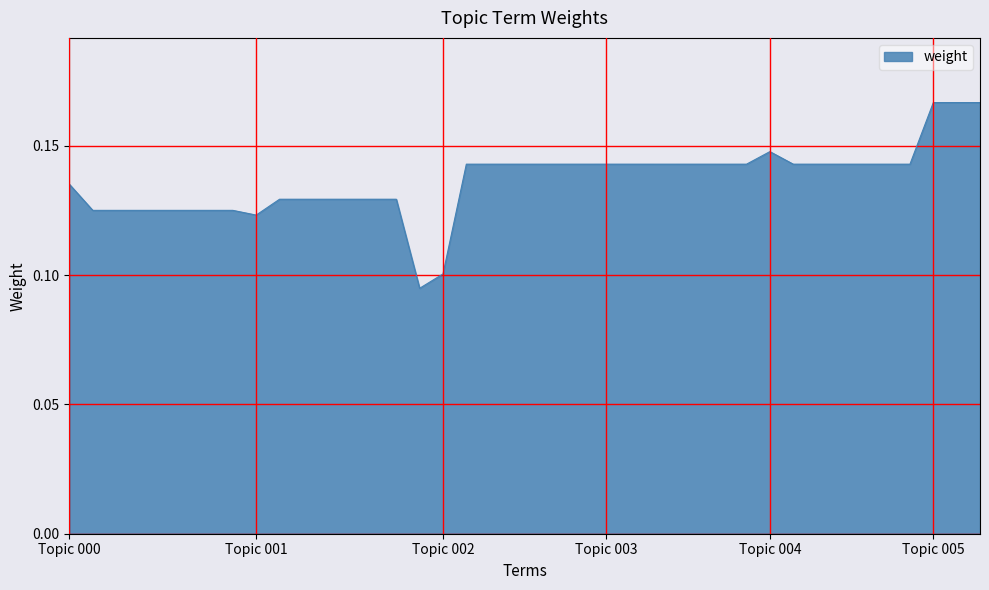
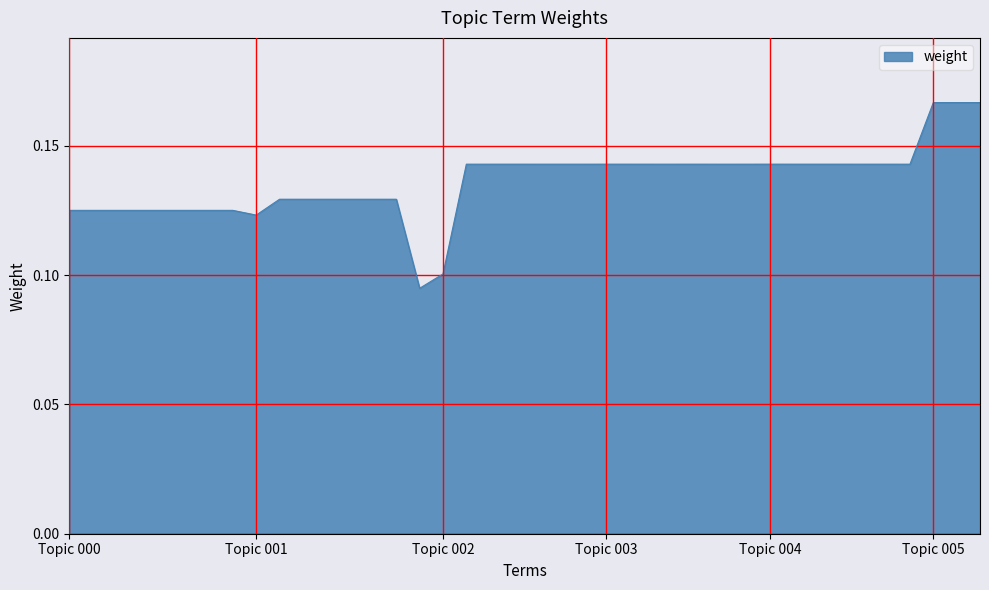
  {
-   "Topic 000": 0.135,
+   "Topic 000": 0.125,
    "Topic 001": 0.123,
    "Topic 002": 0.100,
    "Topic 003": 0.143,
-   "Topic 004": 0.148,
+   "Topic 004": 0.143,
    "Topic 005": 0.167
  }
